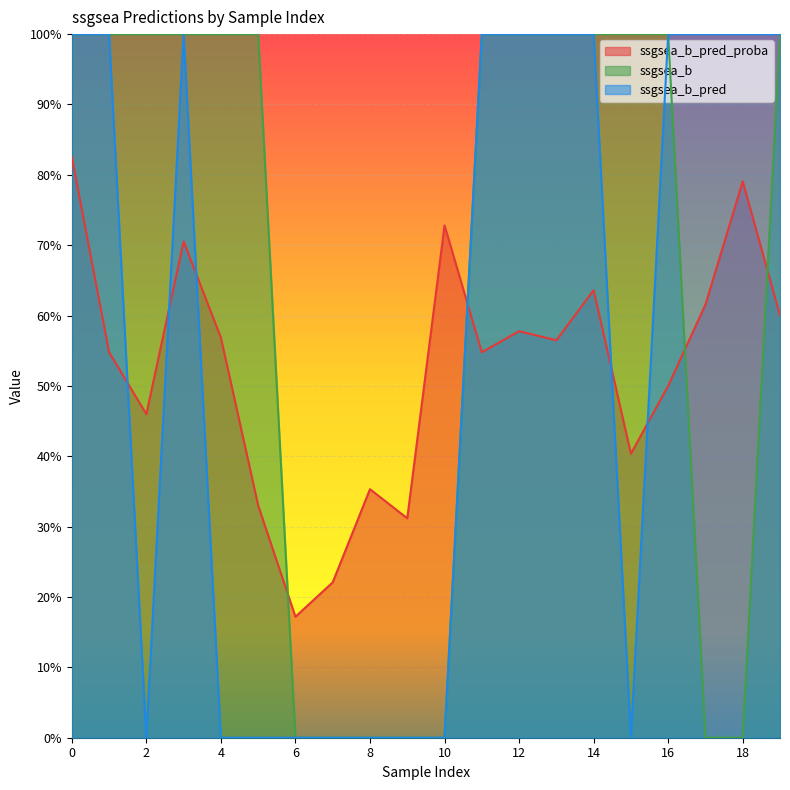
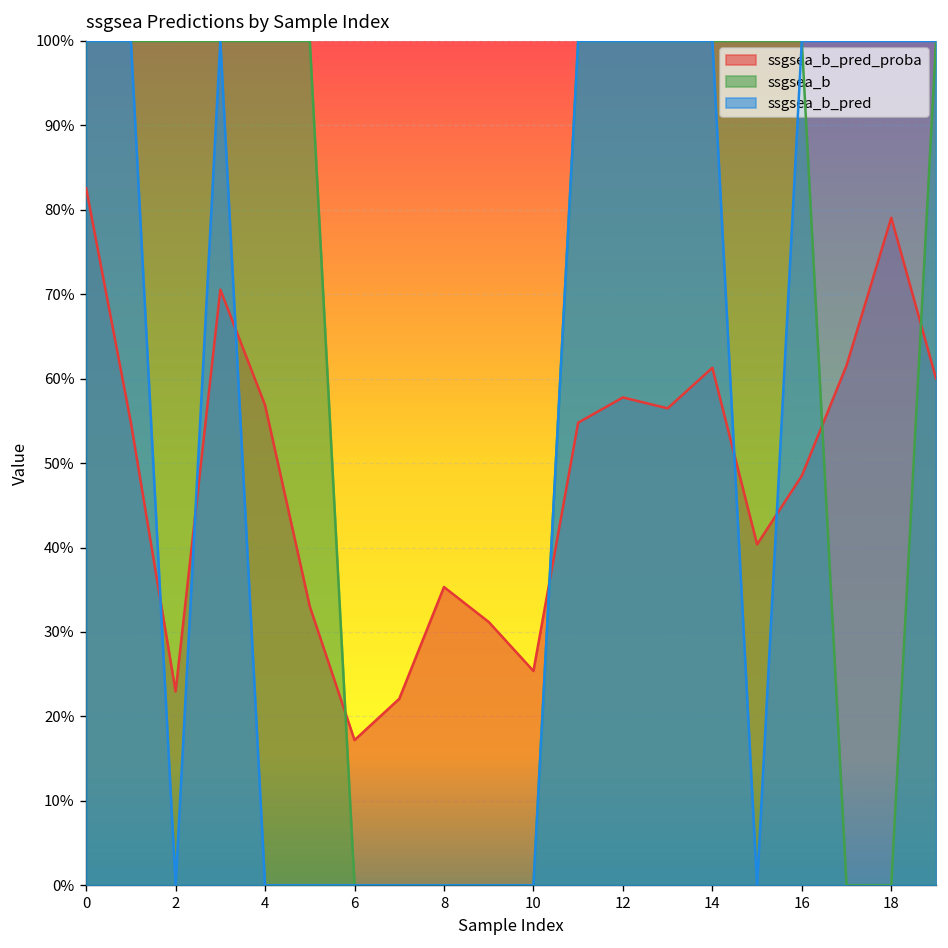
  {
    "ssgsea_b_pred_proba": {
      "0": "83%",
-     "2": "46%",
+     "2": "23%",
      "4": "57%",
      "6": "17%",
      "8": "35%",
-     "10": "73%",
+     "10": "25%",
      "12": "58%",
-     "14": "64%",
-     "16": "50%",
+     "14": "61%",
+     "16": "48%",
      "18": "79%"
    },
    "ssgsea_b": {
      "2": "100%",
      "4": "100%",
      "18": "0%"
    },
    "ssgsea_b_pred": {
      "2": "0%",
      "4": "0%",
      "18": "100%"
    }
  }
